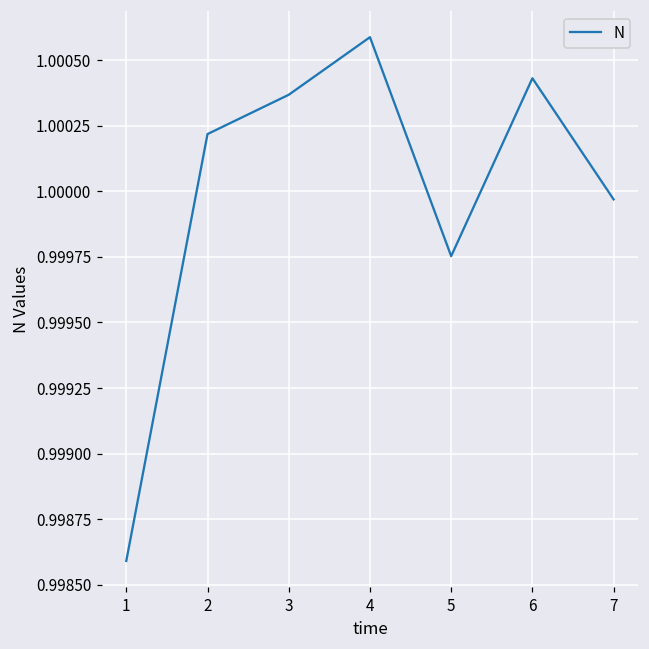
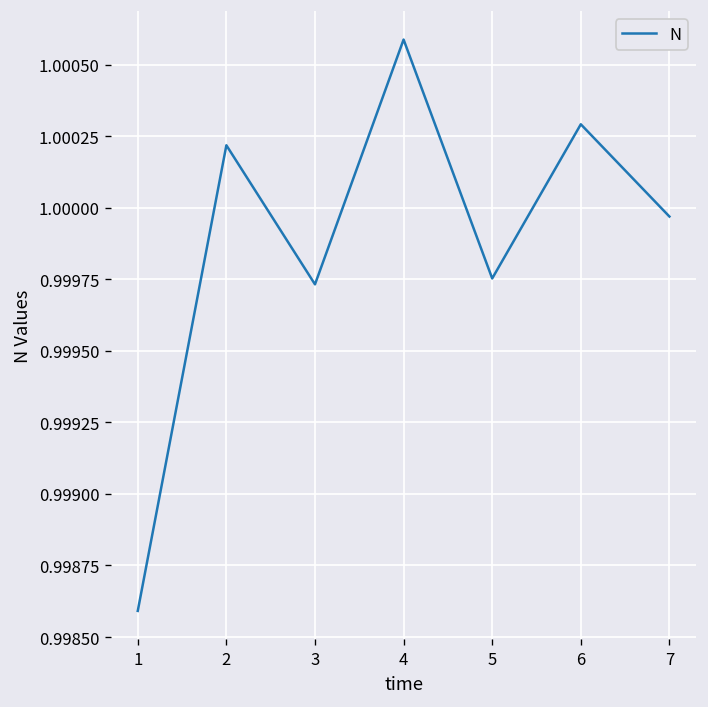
  {
    "1": 0.99859,
    "2": 1.00022,
-   "3": 1.00037,
+   "3": 0.99973,
    "4": 1.00059,
    "5": 0.99975,
-   "6": 1.00043,
+   "6": 1.00029,
    "7": 0.99997
  }
